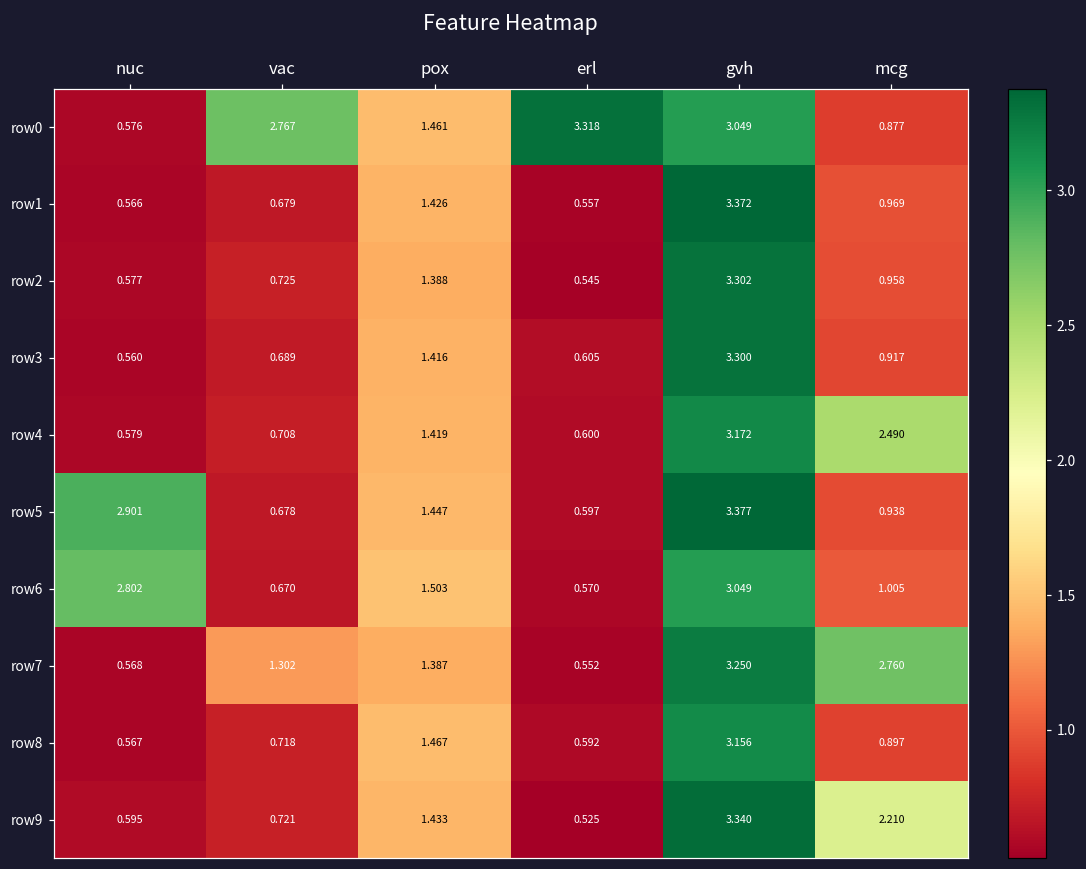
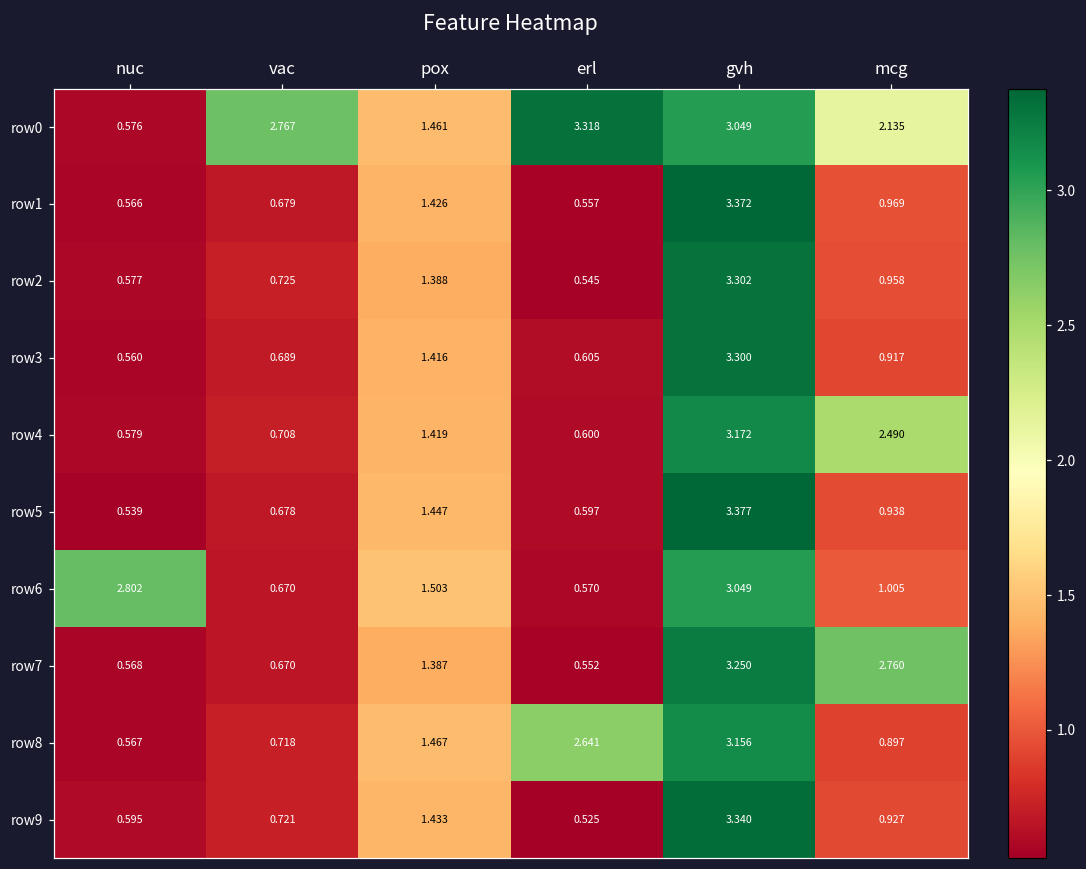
  {
    "row0": {
      "nuc": 0.576,
      "vac": 2.767,
      "pox": 1.461,
      "erl": 3.318,
      "gvh": 3.049,
-     "mcg": 0.877
+     "mcg": 2.135
    },
    "row1": {
      "nuc": 0.566,
      "vac": 0.679,
      "pox": 1.426,
      "erl": 0.557,
      "gvh": 3.372,
      "mcg": 0.969
    },
    "row2": {
      "nuc": 0.577,
      "vac": 0.725,
      "pox": 1.388,
      "erl": 0.545,
      "gvh": 3.302,
      "mcg": 0.958
    },
    "row3": {
      "nuc": 0.560,
      "vac": 0.689,
      "pox": 1.416,
      "erl": 0.605,
      "gvh": 3.300,
      "mcg": 0.917
    },
    "row4": {
      "nuc": 0.579,
      "vac": 0.708,
      "pox": 1.419,
      "erl": 0.600,
      "gvh": 3.172,
      "mcg": 2.490
    },
    "row5": {
-     "nuc": 2.901,
+     "nuc": 0.539,
      "vac": 0.678,
      "pox": 1.447,
      "erl": 0.597,
      "gvh": 3.377,
      "mcg": 0.938
    },
    "row6": {
      "nuc": 2.802,
      "vac": 0.670,
      "pox": 1.503,
      "erl": 0.570,
      "gvh": 3.049,
      "mcg": 1.005
    },
    "row7": {
      "nuc": 0.568,
-     "vac": 1.302,
+     "vac": 0.670,
      "pox": 1.387,
      "erl": 0.552,
      "gvh": 3.250,
      "mcg": 2.760
    },
    "row8": {
      "nuc": 0.567,
      "vac": 0.718,
      "pox": 1.467,
-     "erl": 0.592,
+     "erl": 2.641,
      "gvh": 3.156,
      "mcg": 0.897
    },
    "row9": {
      "nuc": 0.595,
      "vac": 0.721,
      "pox": 1.433,
      "erl": 0.525,
      "gvh": 3.340,
-     "mcg": 2.210
+     "mcg": 0.927
    }
  }
